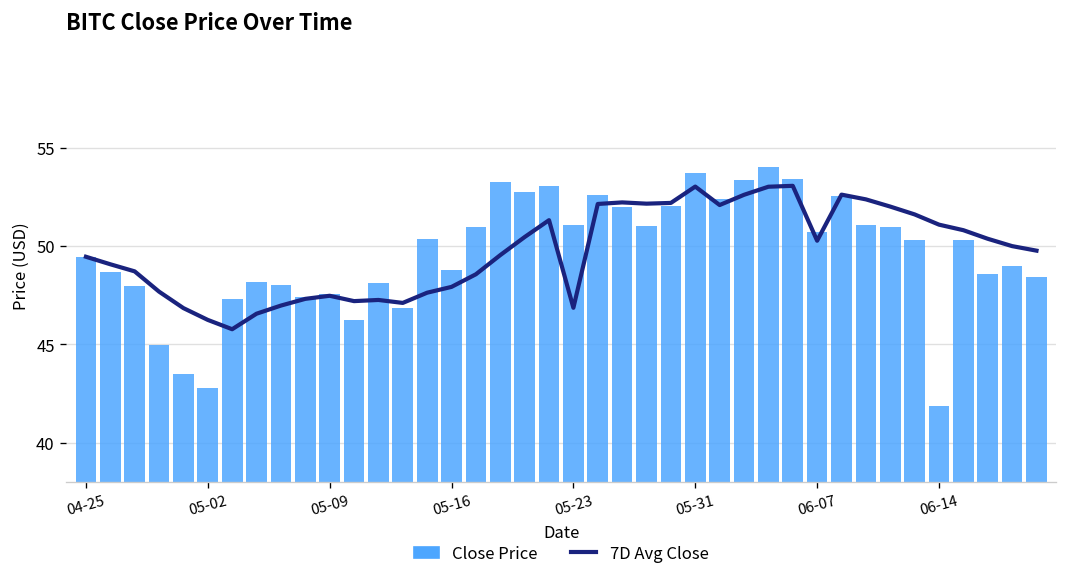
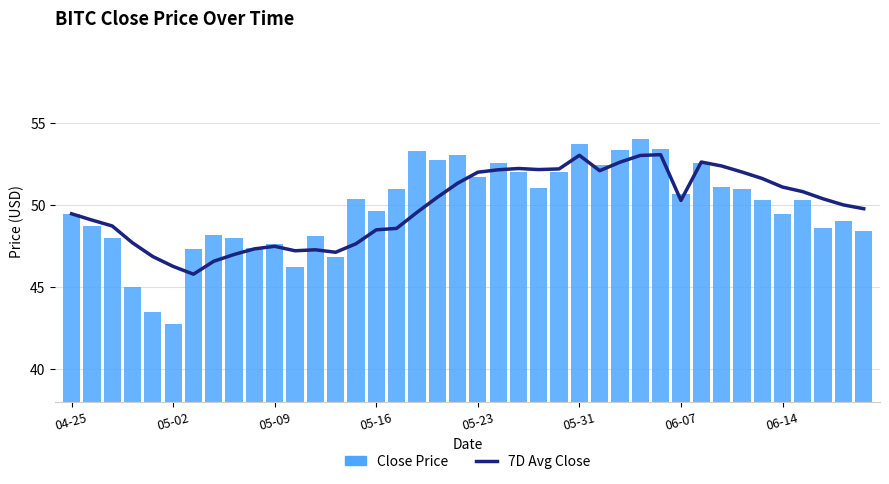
  {
    "7D Avg Close": {
      "04-25": 49.5,
      "05-02": 46.2,
      "05-09": 47.5,
-     "05-16": 47.9,
-     "05-23": 46.9,
+     "05-16": 48.5,
+     "05-23": 52.0,
      "05-31": 53.0,
      "06-07": 50.3,
      "06-14": 51.1
    },
    "Close Price": {
      "04-25": 49.5,
      "05-02": 42.8,
      "05-09": 47.6,
-     "05-16": 48.8,
-     "05-23": 51.1,
+     "05-16": 49.7,
+     "05-23": 51.7,
      "05-31": 53.7,
      "06-07": 50.7,
-     "06-14": 41.9
+     "06-14": 49.5
    }
  }
